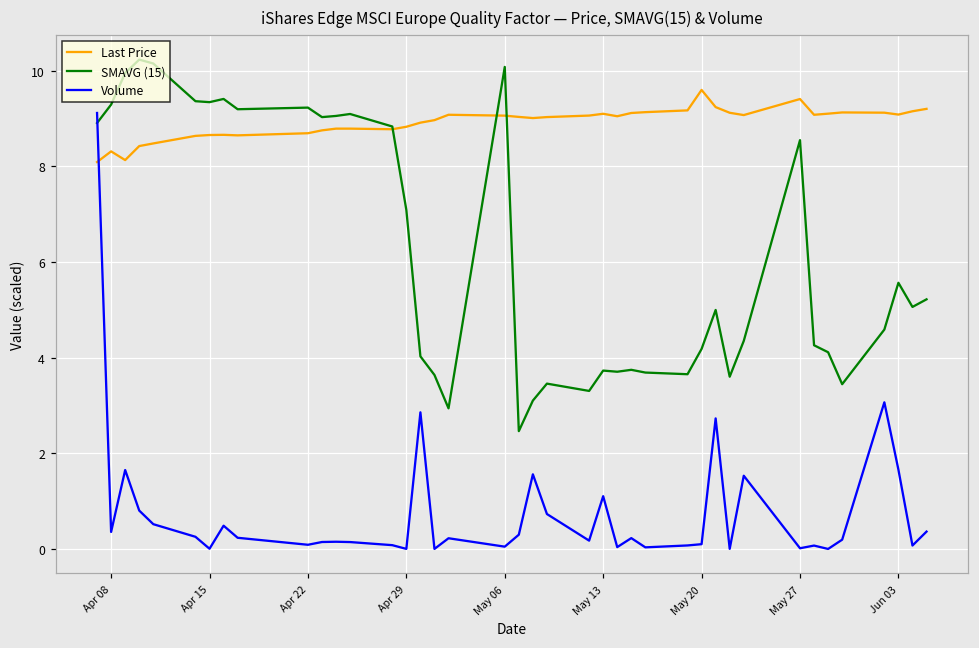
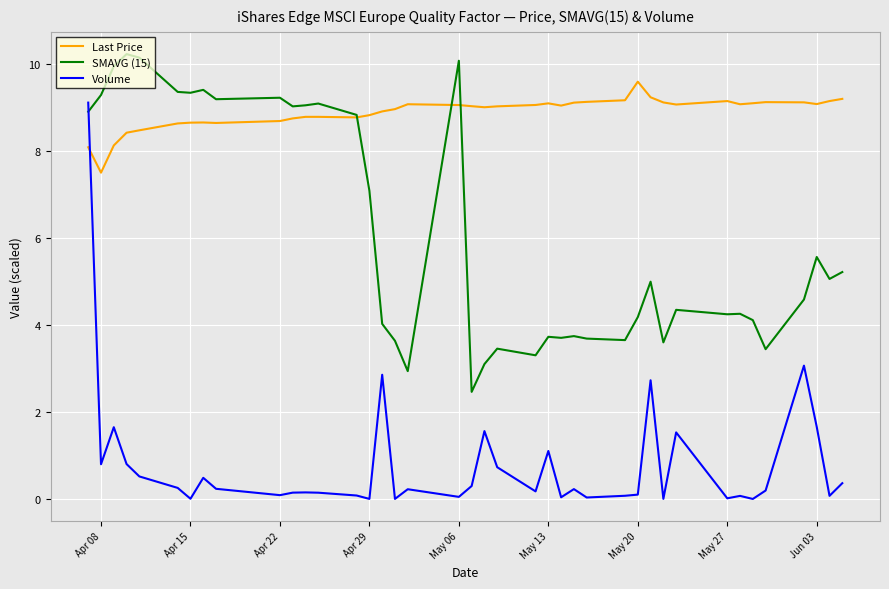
  {
    "Last Price": {
-     "Apr 08": 8.3,
+     "Apr 08": 7.5,
      "Apr 15": 8.7,
      "Apr 22": 8.7,
      "Apr 29": 8.8,
      "May 06": 9.1,
      "May 13": 9.1,
      "May 20": 9.6,
-     "May 27": 9.4,
+     "May 27": 9.2,
      "Jun 03": 9.1
    },
    "SMAVG (15)": {
      "Apr 08": 9.3,
      "Apr 15": 9.3,
      "Apr 22": 9.2,
      "Apr 29": 7.1,
      "May 06": 10.1,
      "May 13": 3.7,
      "May 20": 4.2,
-     "May 27": 8.5,
+     "May 27": 4.2,
      "Jun 03": 5.6
    },
    "Volume": {
-     "Apr 08": 0.4,
+     "Apr 08": 0.8,
      "Apr 15": 0.0,
      "Apr 22": 0.1,
      "Apr 29": 0.0,
      "May 06": 0.0,
      "May 13": 1.1,
      "May 20": 0.1,
      "May 27": 0.0,
      "Jun 03": 1.7
    }
  }
